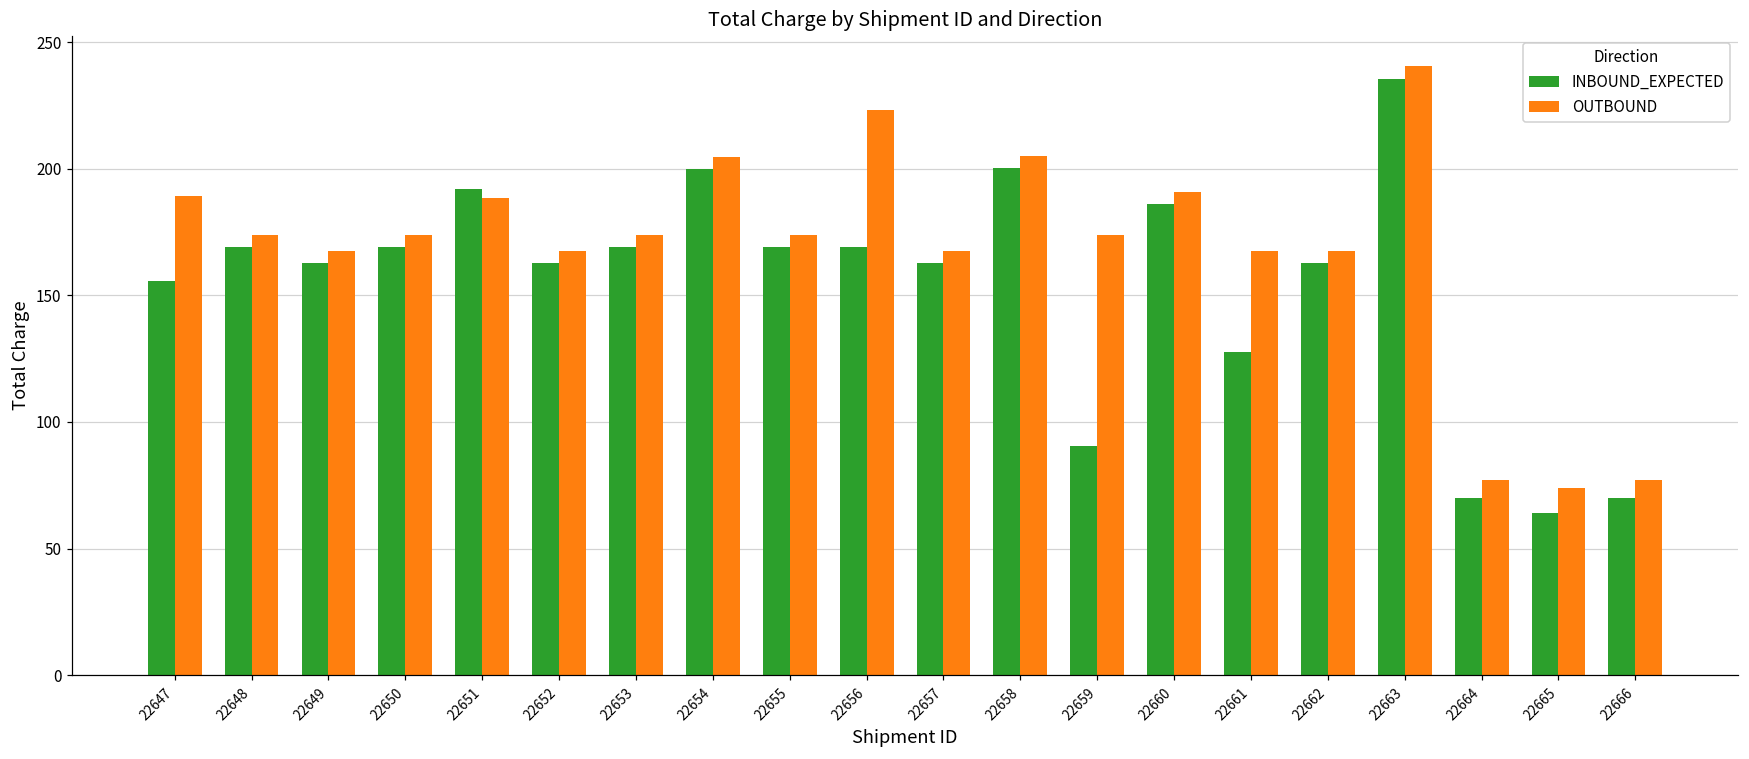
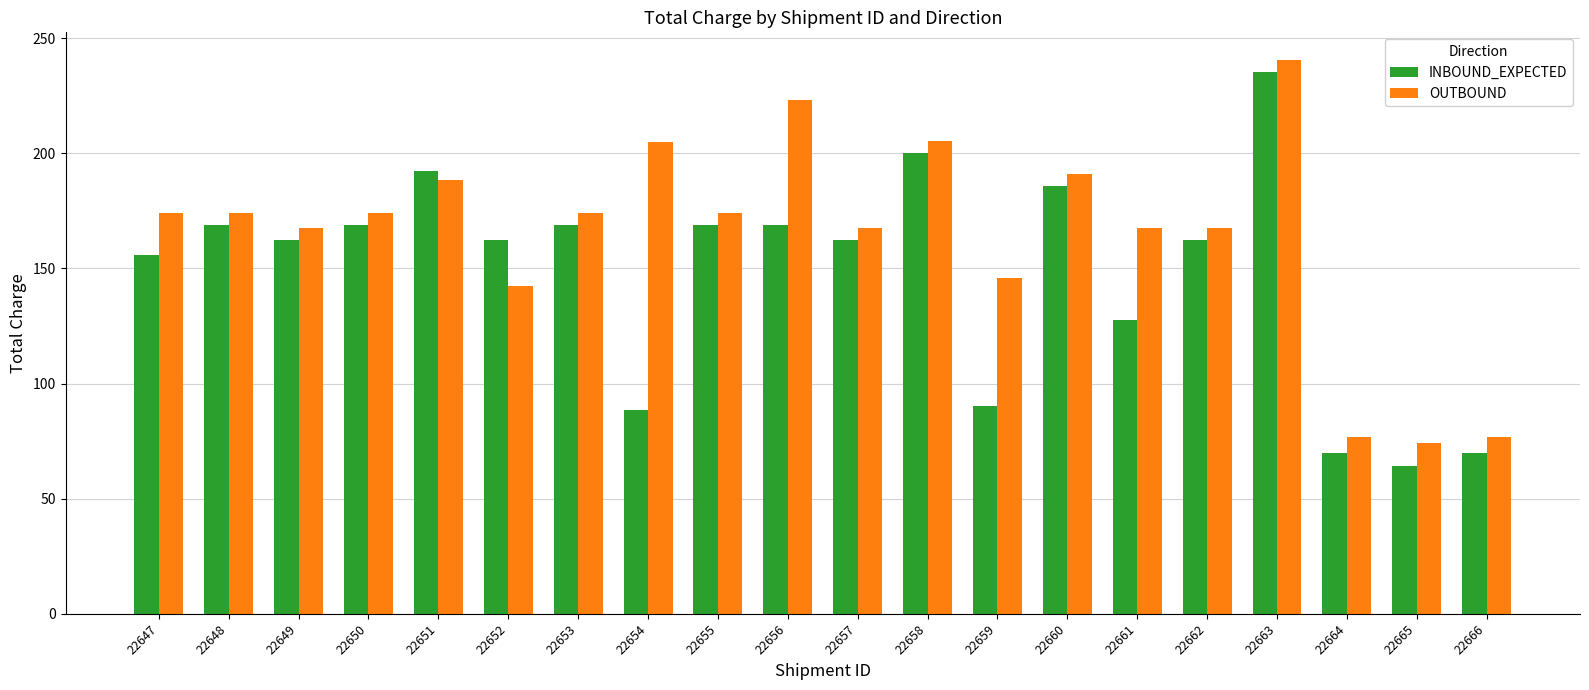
  {
    "INBOUND_EXPECTED": {
      "22647": 156,
      "22648": 169,
      "22649": 163,
      "22650": 169,
      "22651": 192,
      "22652": 163,
      "22653": 169,
-     "22654": 200,
+     "22654": 89,
      "22655": 169,
      "22656": 169,
      "22657": 163,
      "22658": 200,
      "22659": 90,
      "22660": 186,
      "22661": 128,
      "22662": 163,
      "22663": 236,
      "22664": 70,
      "22665": 64,
      "22666": 70
    },
    "OUTBOUND": {
-     "22647": 189,
+     "22647": 174,
      "22648": 174,
      "22649": 168,
      "22650": 174,
      "22651": 188,
-     "22652": 168,
+     "22652": 142,
      "22653": 174,
      "22654": 205,
      "22655": 174,
      "22656": 223,
      "22657": 168,
      "22658": 205,
-     "22659": 174,
+     "22659": 146,
      "22660": 191,
      "22661": 168,
      "22662": 168,
      "22663": 241,
      "22664": 77,
      "22665": 74,
      "22666": 77
    }
  }
